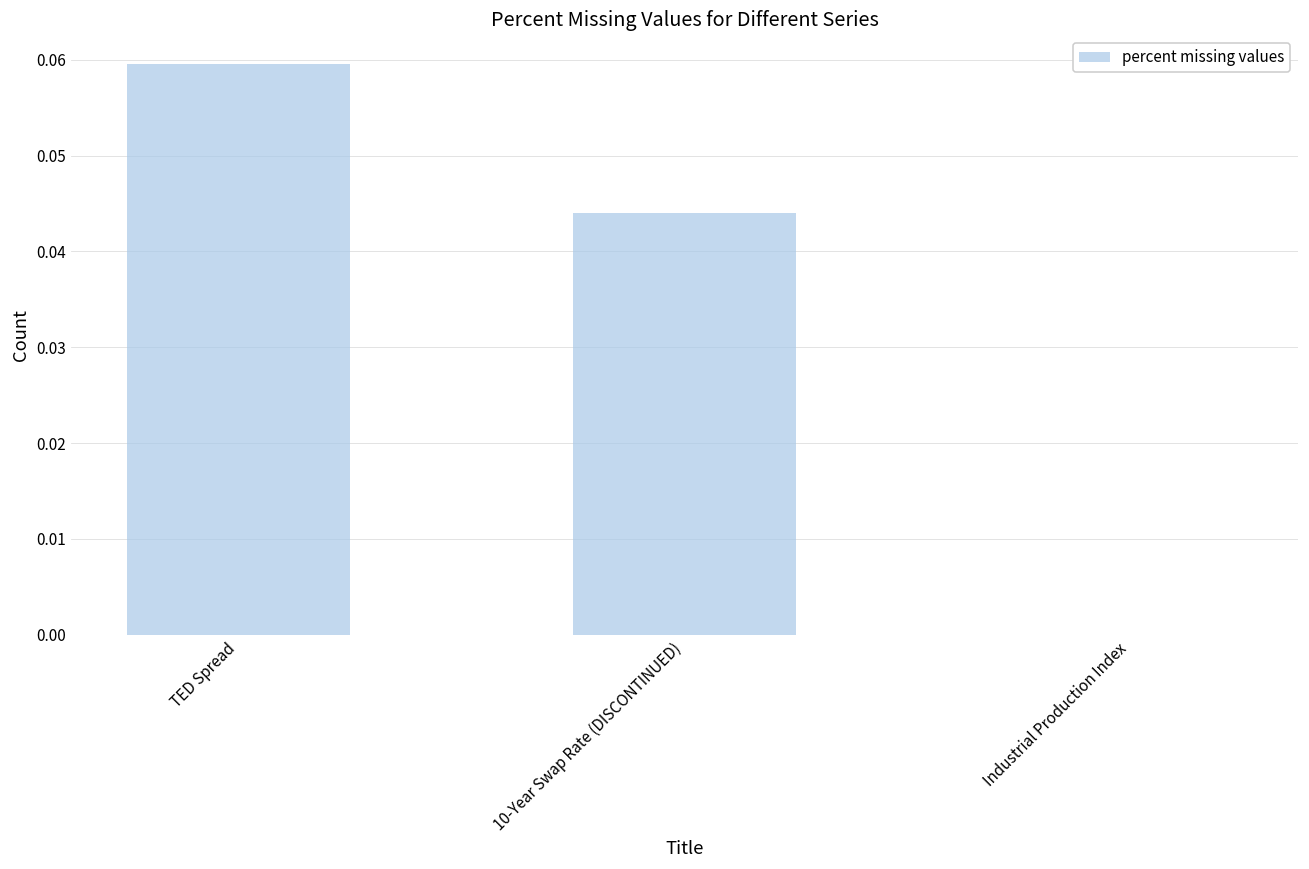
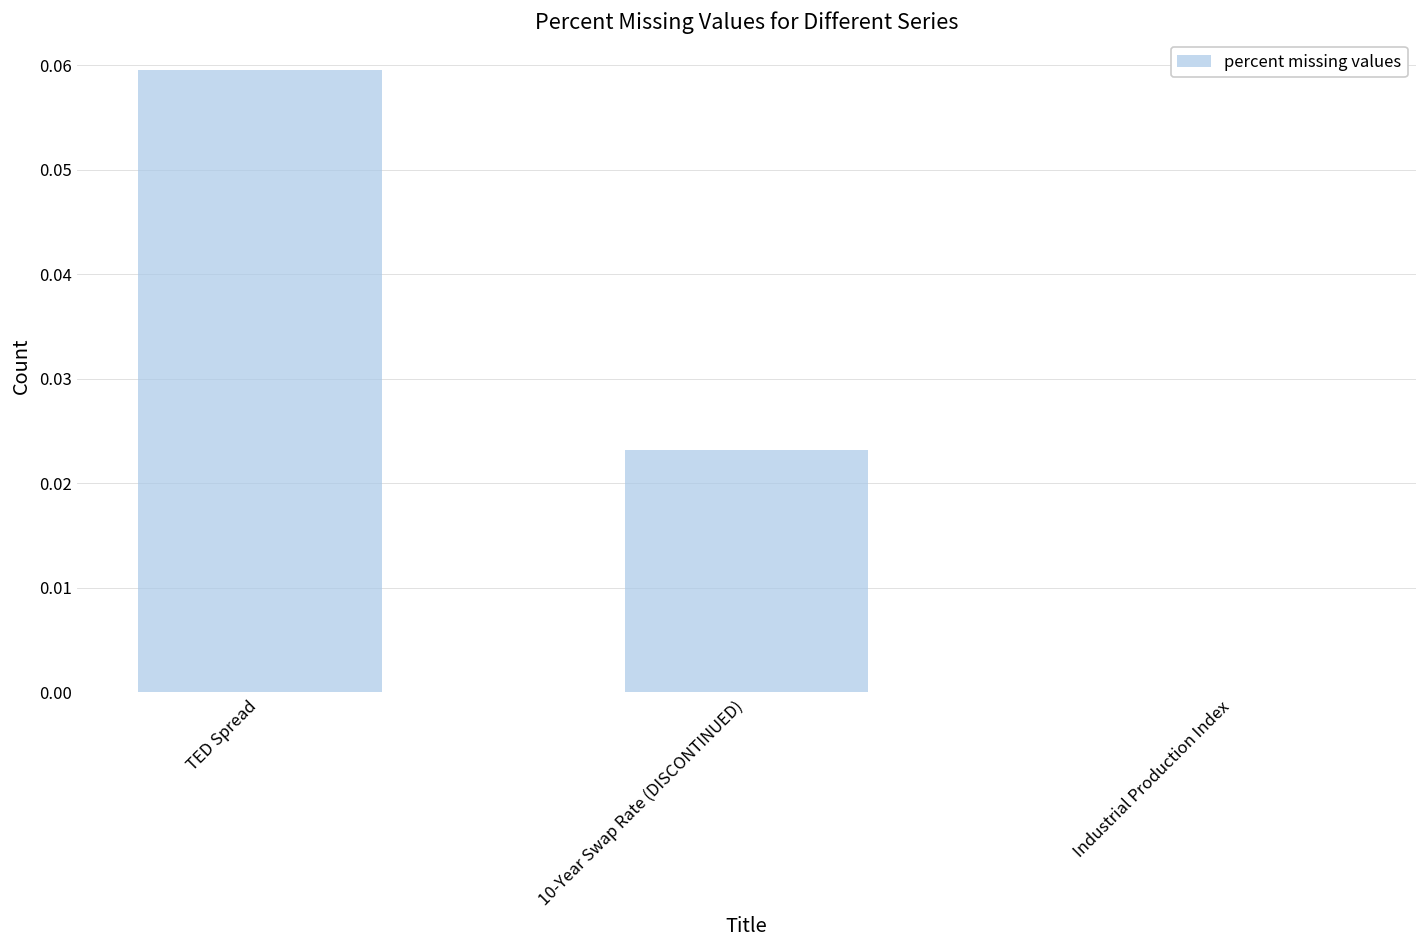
  {
    "TED Spread": 0.060,
-   "10-Year Swap Rate (DISCONTINUED)": 0.044,
+   "10-Year Swap Rate (DISCONTINUED)": 0.023,
    "Industrial Production Index": 0.000
  }
